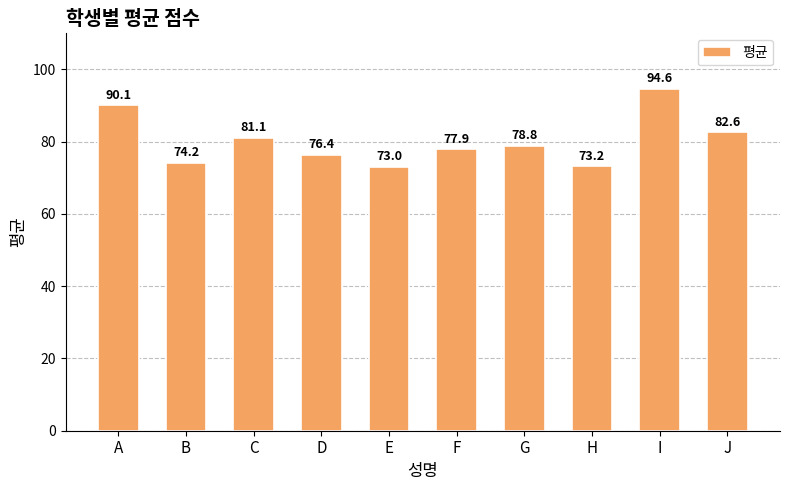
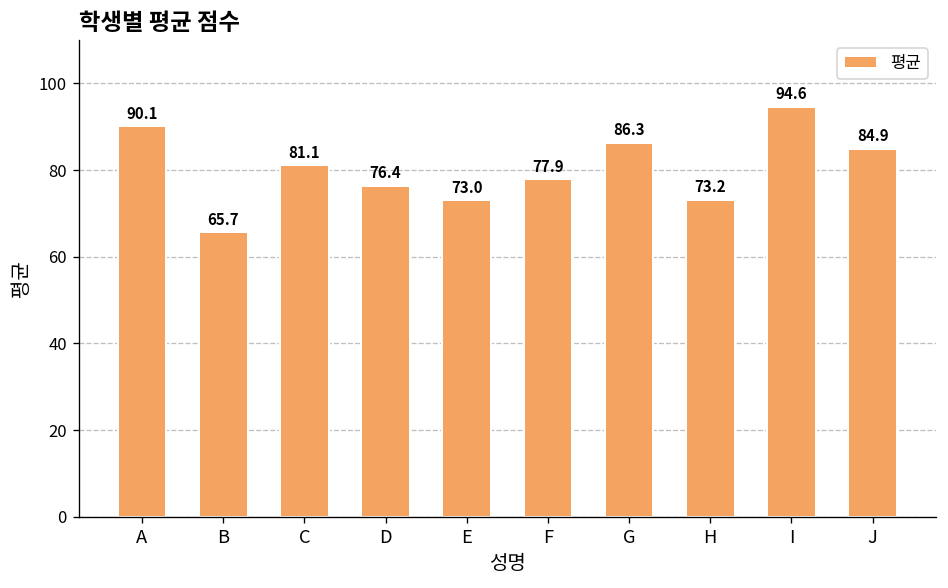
  {
    "A": 90.1,
-   "B": 74.2,
+   "B": 65.7,
    "C": 81.1,
    "D": 76.4,
    "E": 73.0,
    "F": 77.9,
-   "G": 78.8,
+   "G": 86.3,
    "H": 73.2,
    "I": 94.6,
-   "J": 82.6
+   "J": 84.9
  }
